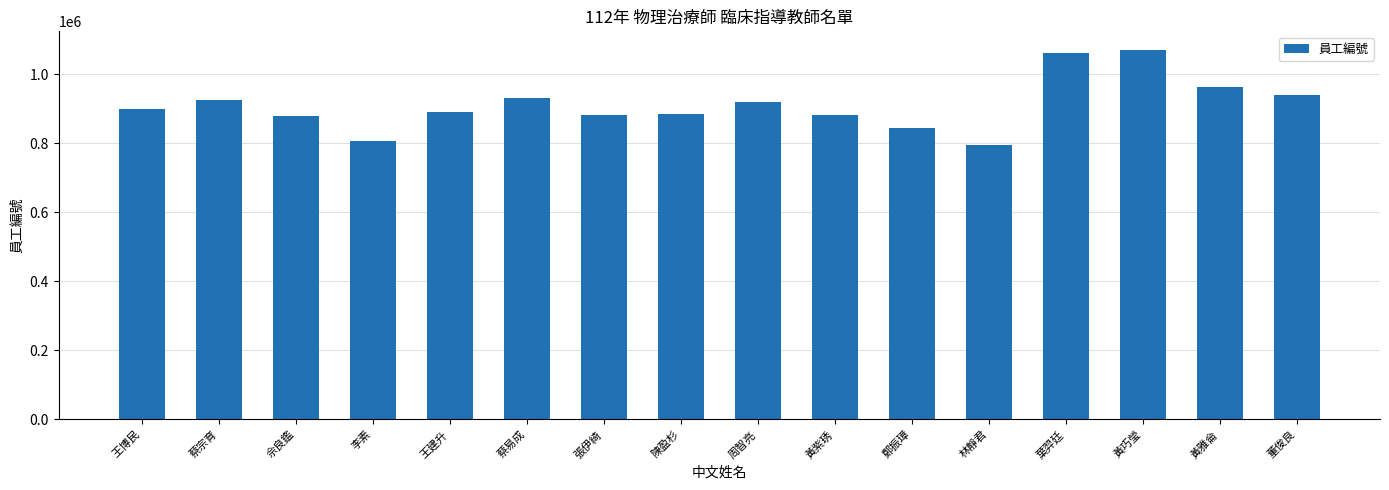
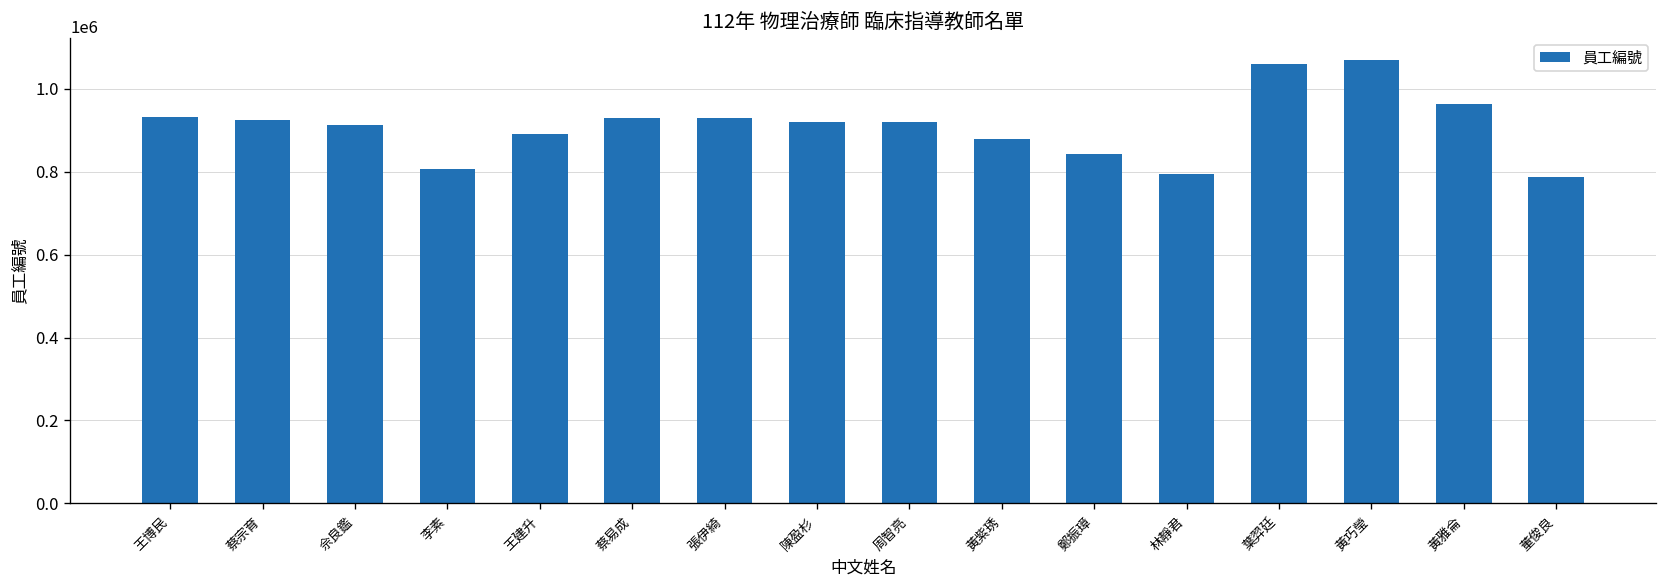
  {
-   "王博民": 900000,
+   "王博民": 930000,
    "蔡宗育": 930000,
-   "佘良鑑": 880000,
+   "佘良鑑": 910000,
    "李素": 810000,
    "王建升": 890000,
    "蔡易成": 930000,
-   "張伊綺": 880000,
-   "陳盈杉": 880000,
+   "張伊綺": 930000,
+   "陳盈杉": 920000,
    "周智亮": 920000,
    "黃紫琇": 880000,
    "鄭振璋": 840000,
    "林靜君": 800000,
    "葉羿廷": 1060000,
    "黃巧瑩": 1070000,
    "黃雅侖": 960000,
-   "董俊良": 940000
+   "董俊良": 790000
  }
